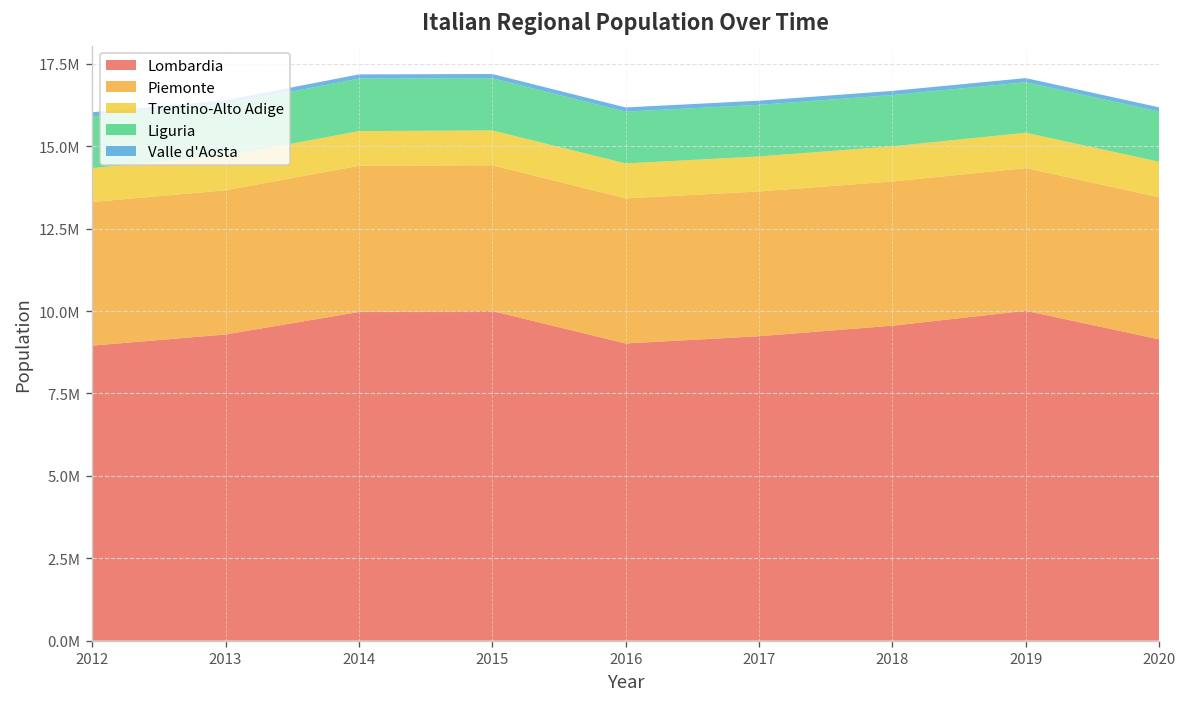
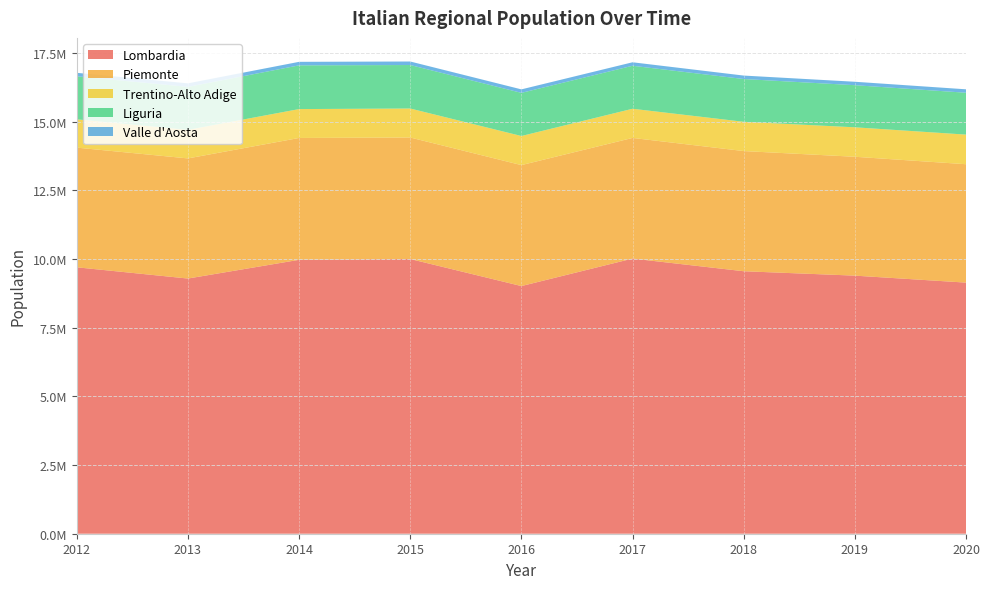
  {
    "Lombardia": {
-     "2012": 9000000,
+     "2012": 9700000,
      "2013": 9300000,
      "2014": 10000000,
      "2015": 10000000,
      "2016": 9000000,
-     "2017": 9200000,
+     "2017": 10000000,
      "2018": 9600000,
-     "2019": 10000000,
+     "2019": 9400000,
      "2020": 9100000
    },
    "Liguria": {
      "2012": 1600000,
      "2014": 1600000,
      "2015": 1600000,
      "2016": 1600000,
      "2017": 1600000,
      "2018": 1600000,
      "2019": 1500000,
      "2020": 1500000
    },
    "Valle d'Aosta": {
      "2012": 100000,
      "2014": 100000,
      "2015": 100000,
      "2016": 100000,
      "2017": 100000,
      "2018": 100000,
      "2019": 100000,
      "2020": 100000
    }
  }
